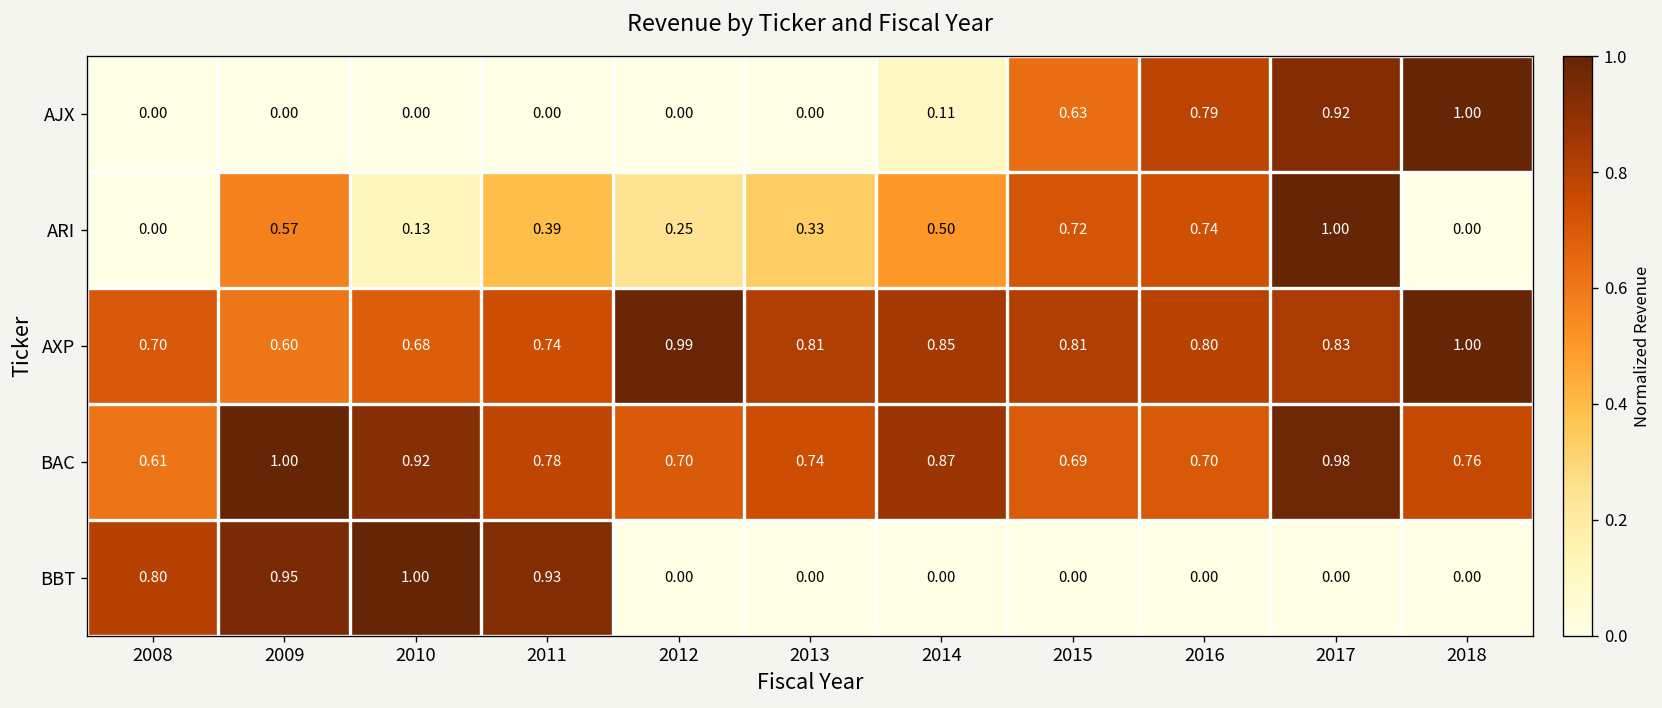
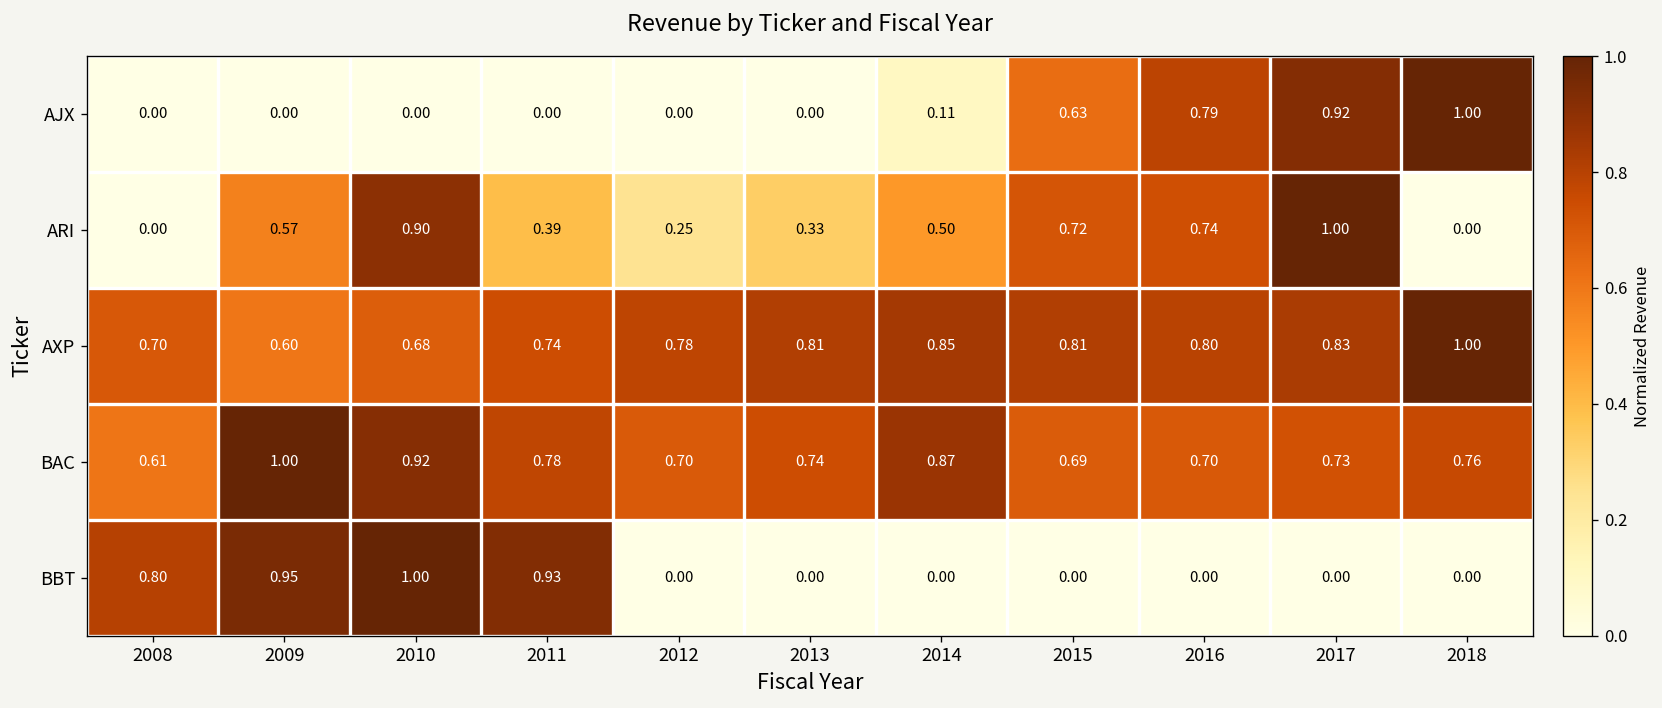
  {
    "AJX": {
      "2008": 0.00,
      "2009": 0.00,
      "2010": 0.00,
      "2011": 0.00,
      "2012": 0.00,
      "2013": 0.00,
      "2014": 0.11,
      "2015": 0.63,
      "2016": 0.79,
      "2017": 0.92,
      "2018": 1.00
    },
    "ARI": {
      "2008": 0.00,
      "2009": 0.57,
-     "2010": 0.13,
+     "2010": 0.90,
      "2011": 0.39,
      "2012": 0.25,
      "2013": 0.33,
      "2014": 0.50,
      "2015": 0.72,
      "2016": 0.74,
      "2017": 1.00,
      "2018": 0.00
    },
    "AXP": {
      "2008": 0.70,
      "2009": 0.60,
      "2010": 0.68,
      "2011": 0.74,
-     "2012": 0.99,
+     "2012": 0.78,
      "2013": 0.81,
      "2014": 0.85,
      "2015": 0.81,
      "2016": 0.80,
      "2017": 0.83,
      "2018": 1.00
    },
    "BAC": {
      "2008": 0.61,
      "2009": 1.00,
      "2010": 0.92,
      "2011": 0.78,
      "2012": 0.70,
      "2013": 0.74,
      "2014": 0.87,
      "2015": 0.69,
      "2016": 0.70,
-     "2017": 0.98,
+     "2017": 0.73,
      "2018": 0.76
    },
    "BBT": {
      "2008": 0.80,
      "2009": 0.95,
      "2010": 1.00,
      "2011": 0.93,
      "2012": 0.00,
      "2013": 0.00,
      "2014": 0.00,
      "2015": 0.00,
      "2016": 0.00,
      "2017": 0.00,
      "2018": 0.00
    }
  }
